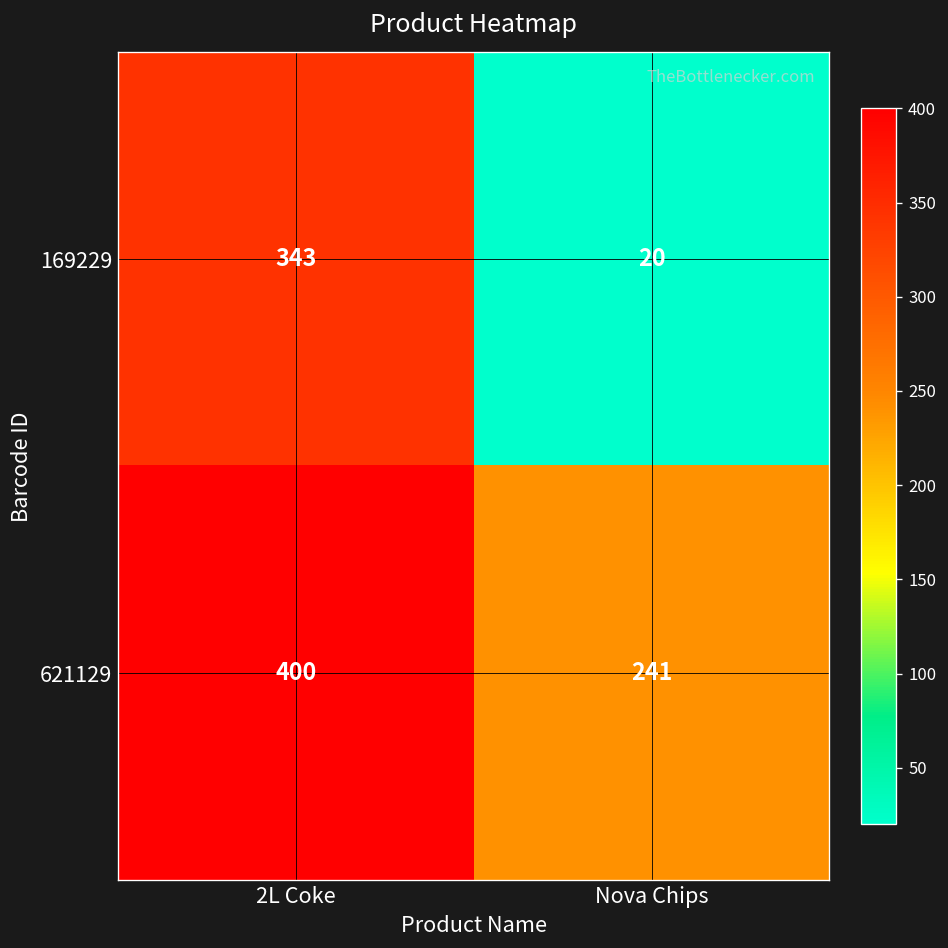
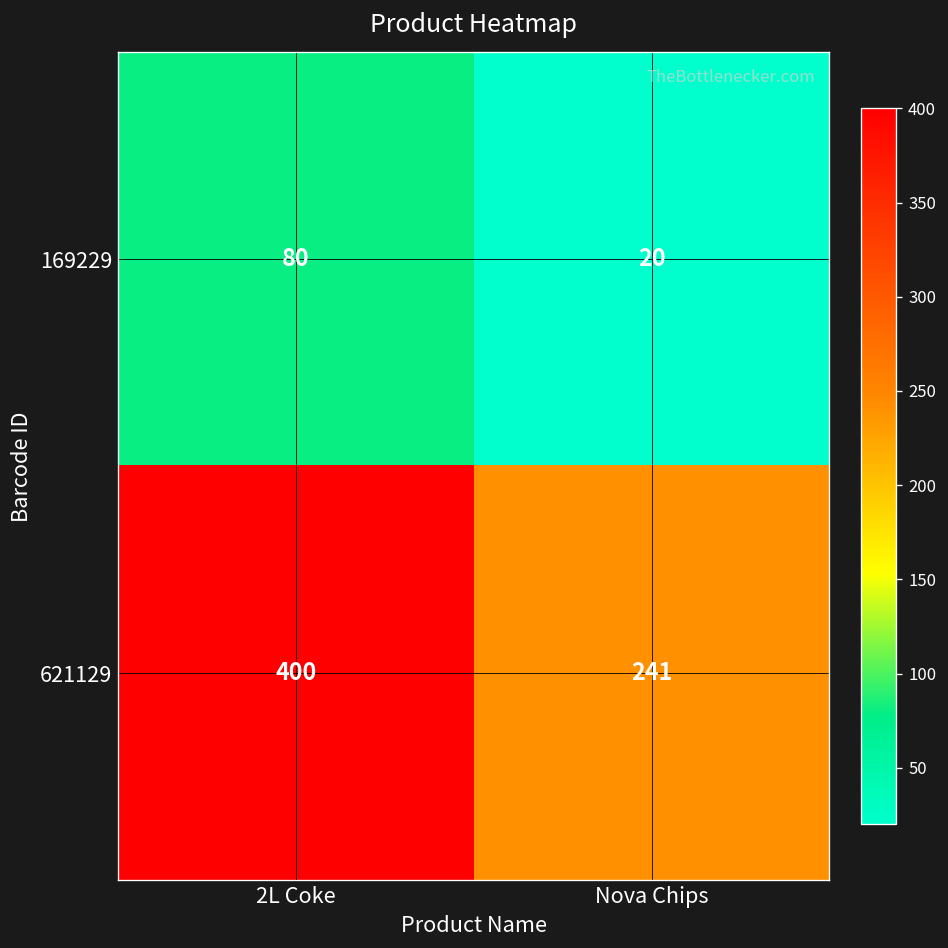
  {
    "169229": {
-     "2L Coke": 343
+     "2L Coke": 80
    },
    "621129": {
      "2L Coke": 400,
      "Nova Chips": 241
    }
  }
